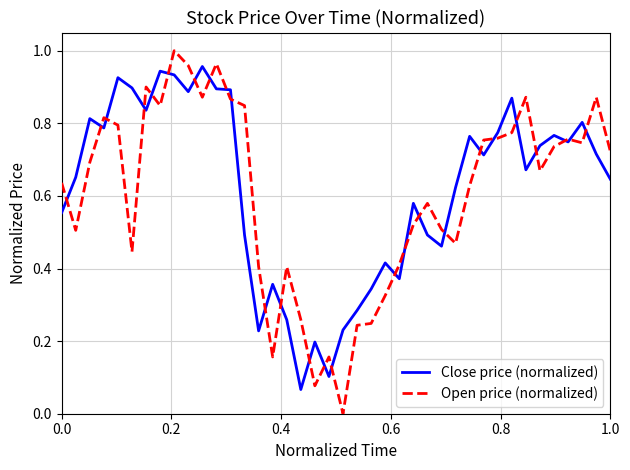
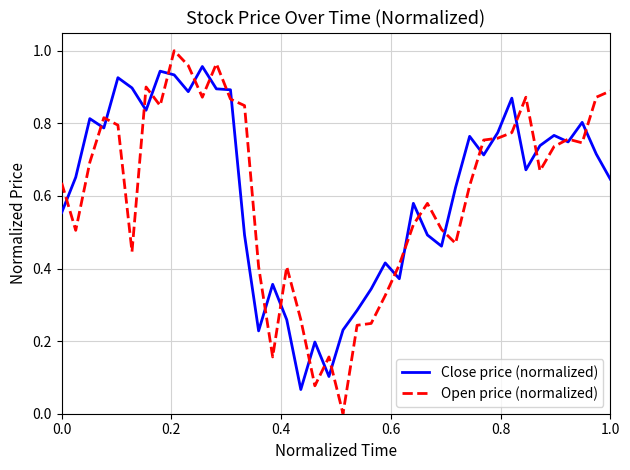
  {
    "Close price (normalized)": {
      "0.0": 0.55,
      "1.0": 0.65
    },
    "Open price (normalized)": {
      "0.0": 0.64,
-     "1.0": 0.72
+     "1.0": 0.89
    }
  }
